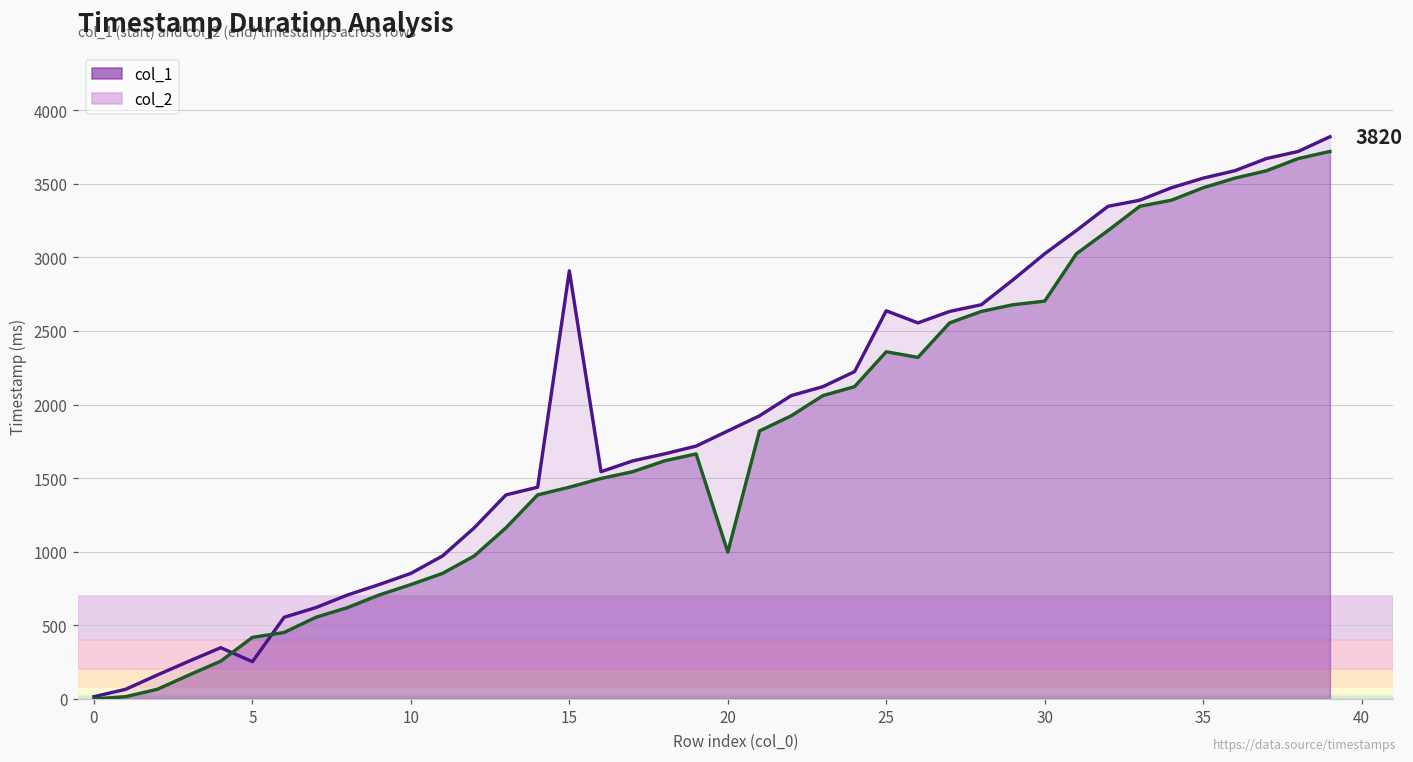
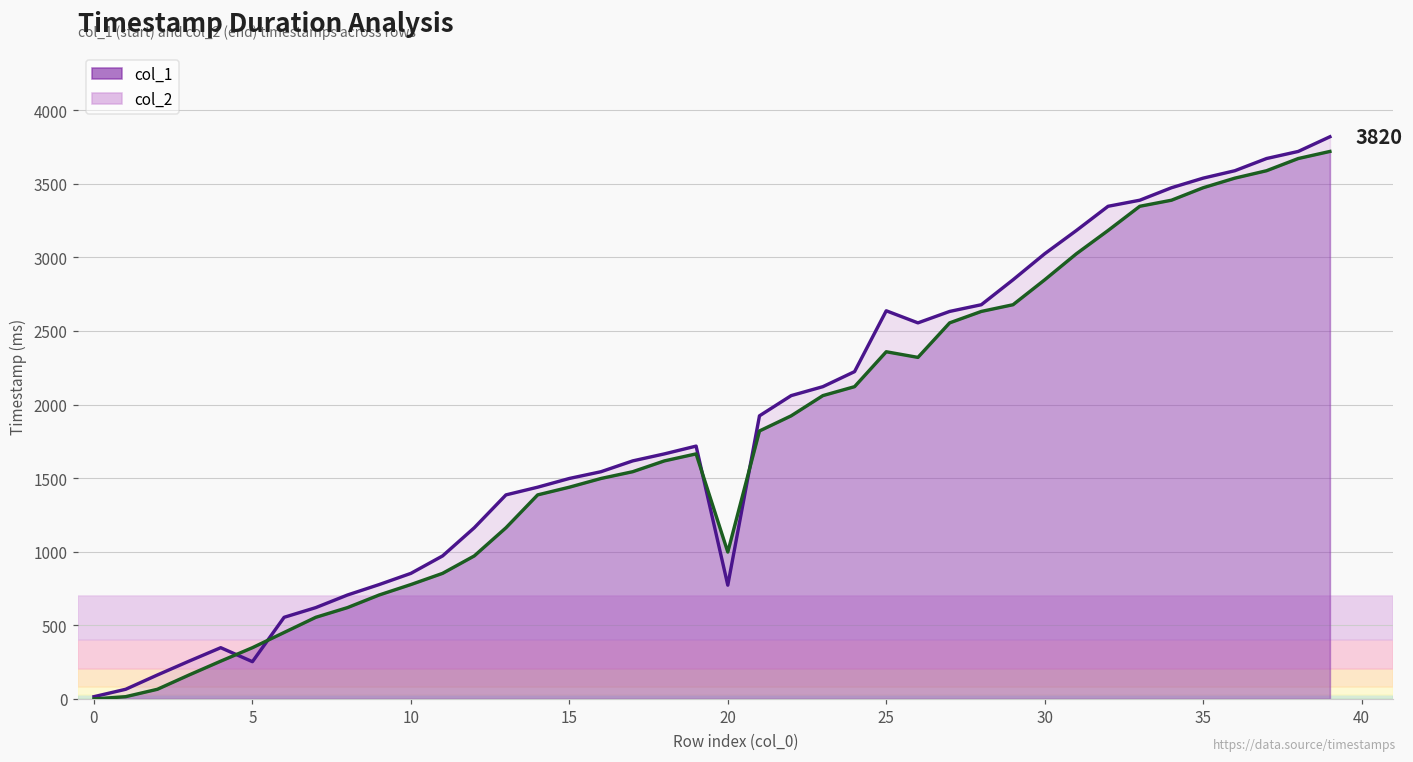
  {
    "col_2": {
      "5": 250,
      "10": 850,
-     "15": 2910,
-     "20": 1820,
+     "15": 1500,
+     "20": 770,
      "25": 2640,
      "30": 3020,
      "35": 3540
    },
    "col_1": {
-     "5": 420,
+     "5": 350,
      "10": 780,
      "15": 1440,
      "20": 1000,
      "25": 2360,
-     "30": 2700,
+     "30": 2850,
      "35": 3470
    }
  }
